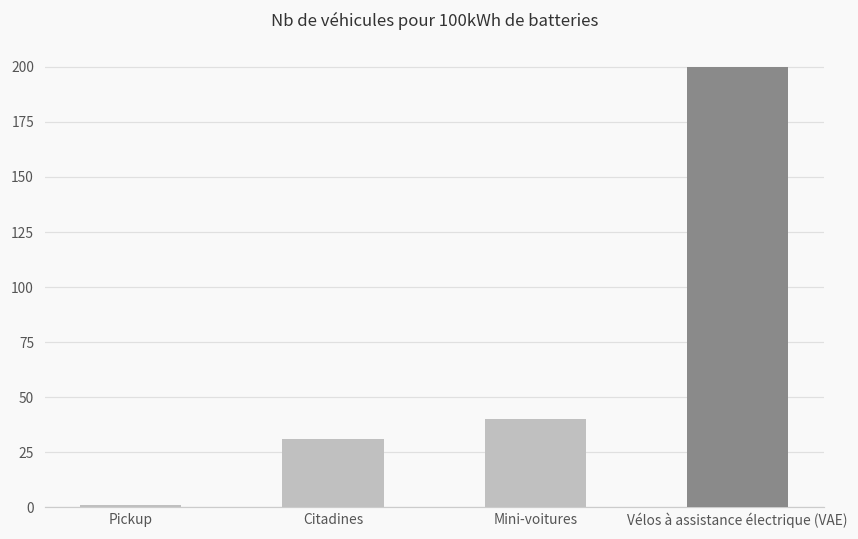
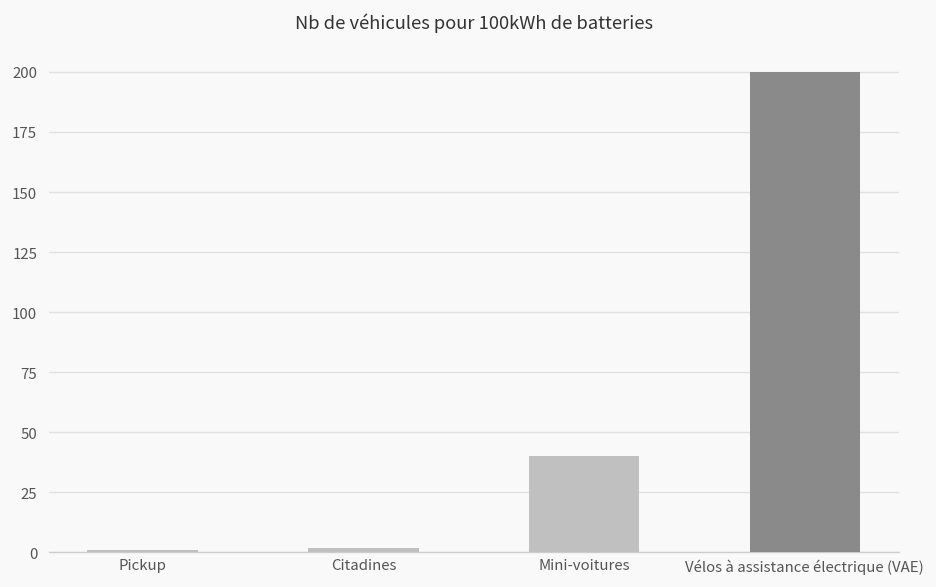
  {
-   "Citadines": 31,
+   "Citadines": 2,
    "Mini-voitures": 40,
    "Vélos à assistance électrique (VAE)": 200
  }
